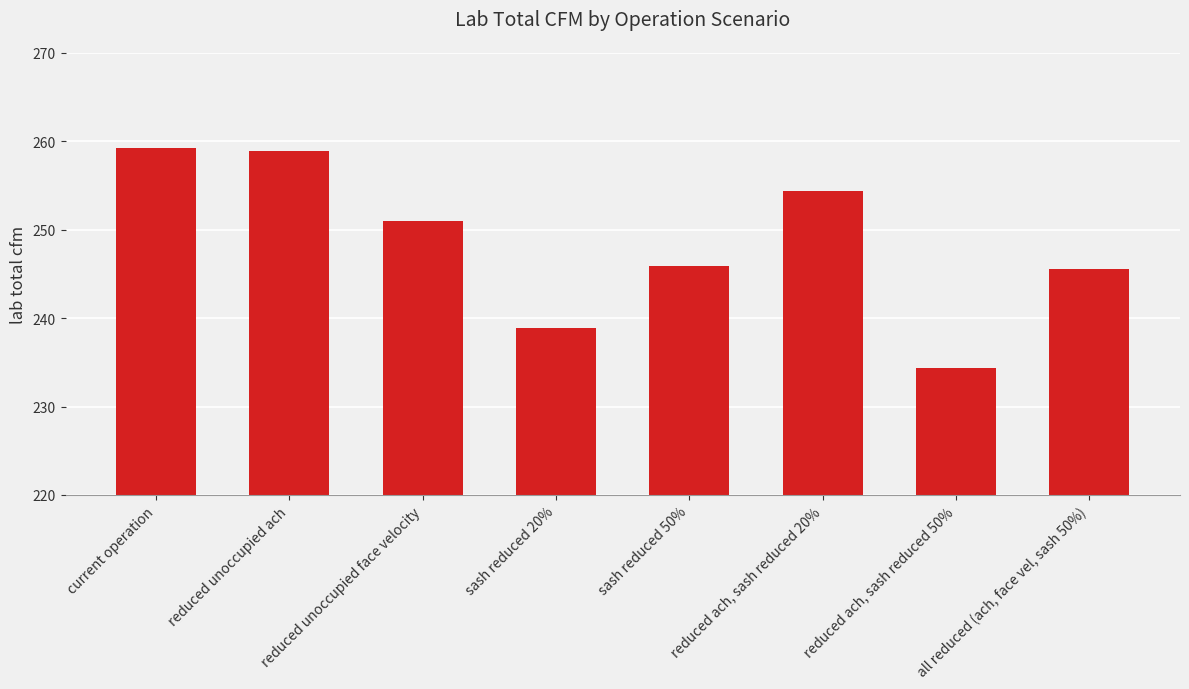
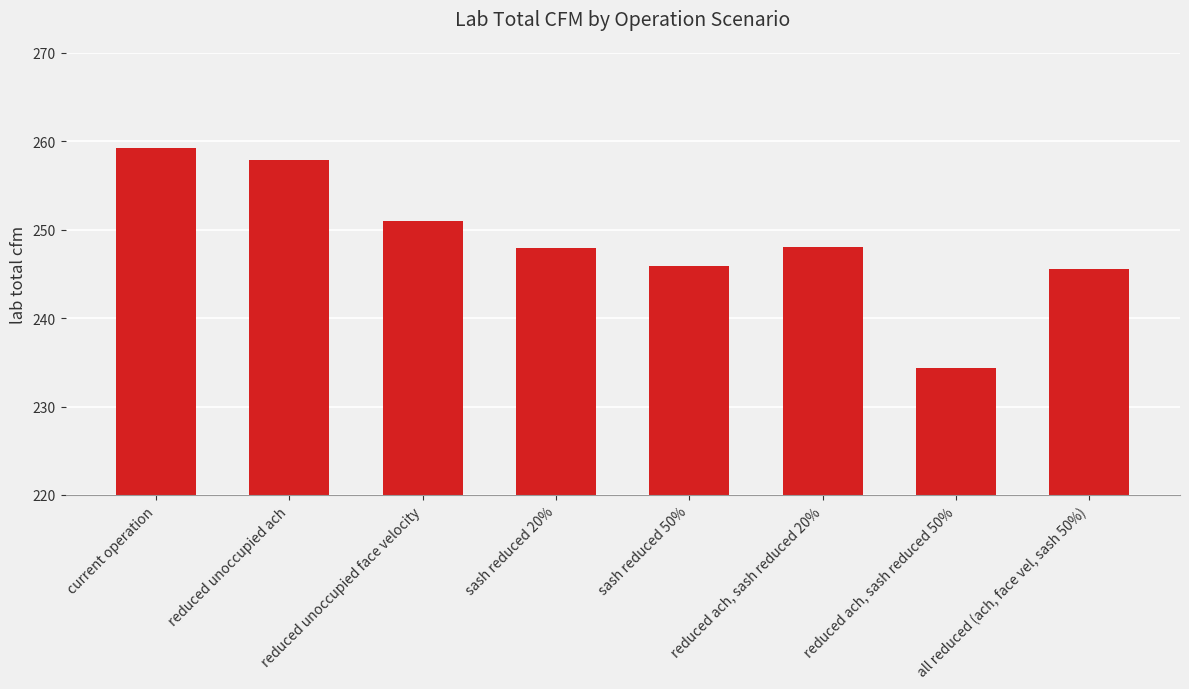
  {
    "current operation": 259,
-   "reduced unoccupied ach": 259,
+   "reduced unoccupied ach": 258,
    "reduced unoccupied face velocity": 251,
-   "sash reduced 20%": 239,
+   "sash reduced 20%": 248,
    "sash reduced 50%": 246,
-   "reduced ach, sash reduced 20%": 254,
+   "reduced ach, sash reduced 20%": 248,
    "reduced ach, sash reduced 50%": 234,
    "all reduced (ach, face vel, sash 50%)": 246
  }
